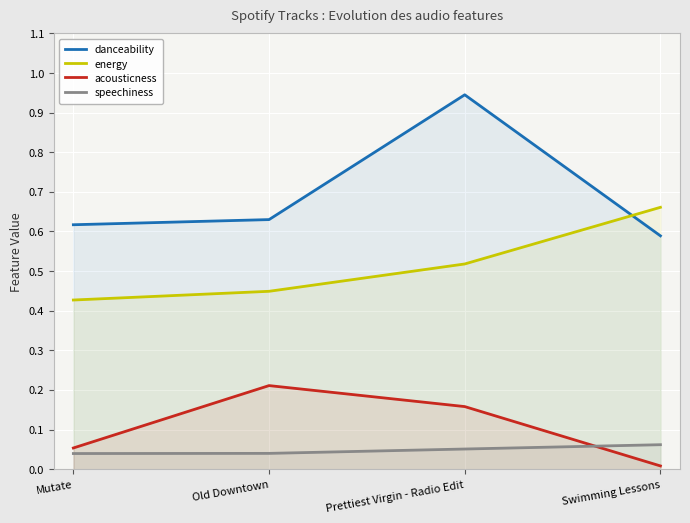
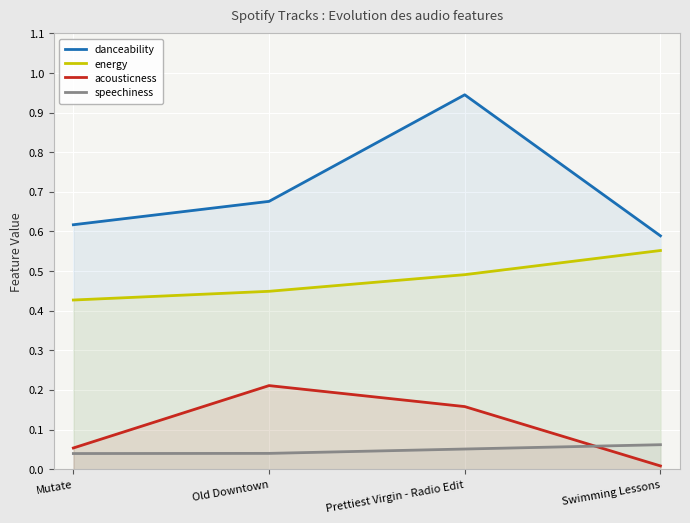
  {
    "danceability": {
      "Mutate": 0.62,
-     "Old Downtown": 0.63,
+     "Old Downtown": 0.68,
      "Prettiest Virgin - Radio Edit": 0.95,
      "Swimming Lessons": 0.59
    },
    "energy": {
      "Mutate": 0.43,
      "Old Downtown": 0.45,
-     "Prettiest Virgin - Radio Edit": 0.52,
-     "Swimming Lessons": 0.66
+     "Prettiest Virgin - Radio Edit": 0.49,
+     "Swimming Lessons": 0.55
    },
    "acousticness": {
      "Mutate": 0.05,
      "Old Downtown": 0.21,
      "Prettiest Virgin - Radio Edit": 0.16,
      "Swimming Lessons": 0.01
    },
    "speechiness": {
      "Mutate": 0.04,
      "Old Downtown": 0.04,
      "Prettiest Virgin - Radio Edit": 0.05,
      "Swimming Lessons": 0.06
    }
  }
